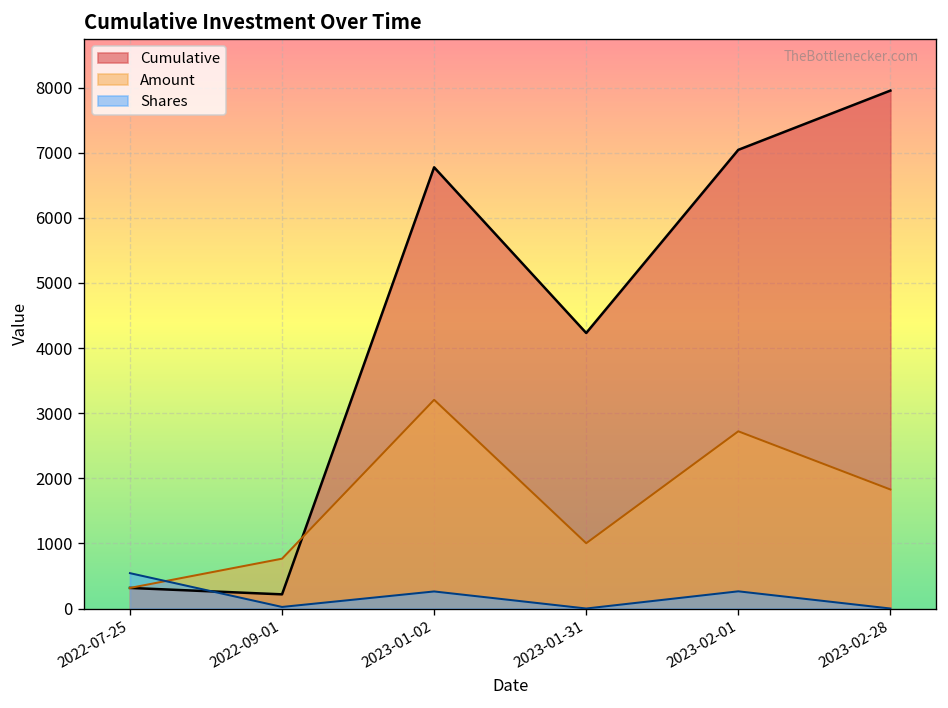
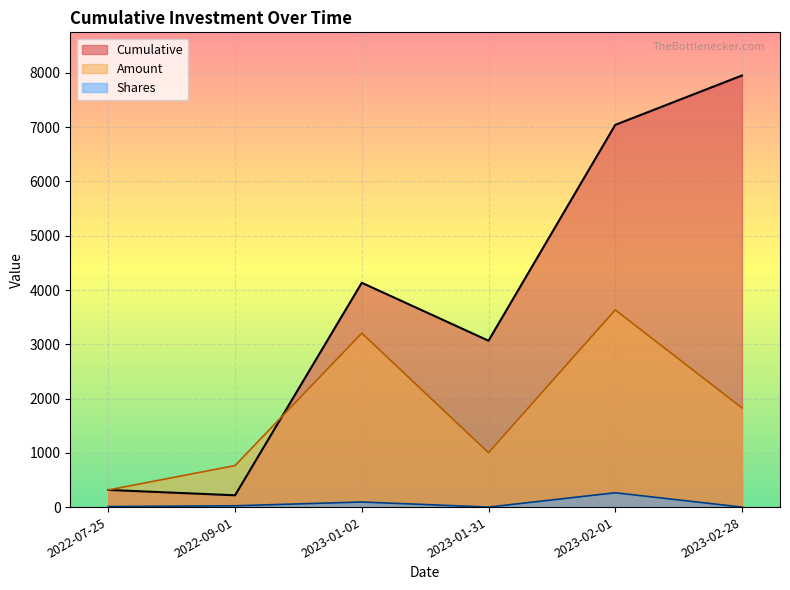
  {
    "Cumulative": {
      "2022-09-01": 200,
-     "2023-01-02": 6800,
-     "2023-01-31": 4200,
+     "2023-01-02": 4100,
+     "2023-01-31": 3100,
      "2023-02-01": 7000,
      "2023-02-28": 8000
    },
    "Amount": {
      "2022-09-01": 800,
      "2023-01-02": 3200,
      "2023-01-31": 1000,
-     "2023-02-01": 2700,
+     "2023-02-01": 3600,
      "2023-02-28": 1800
    },
    "Shares": {
-     "2022-07-25": 500,
+     "2022-07-25": 0,
      "2022-09-01": 0,
-     "2023-01-02": 300,
+     "2023-01-02": 100,
      "2023-01-31": 0,
      "2023-02-01": 300,
      "2023-02-28": 0
    }
  }
